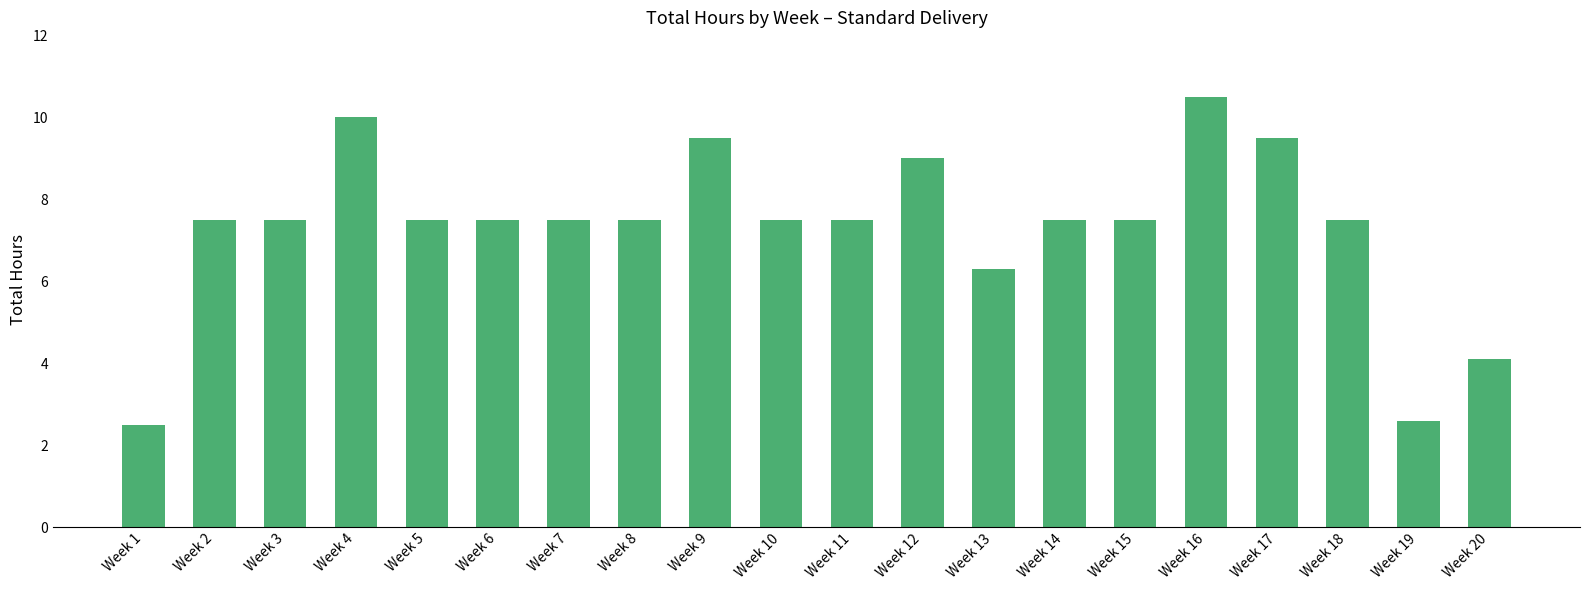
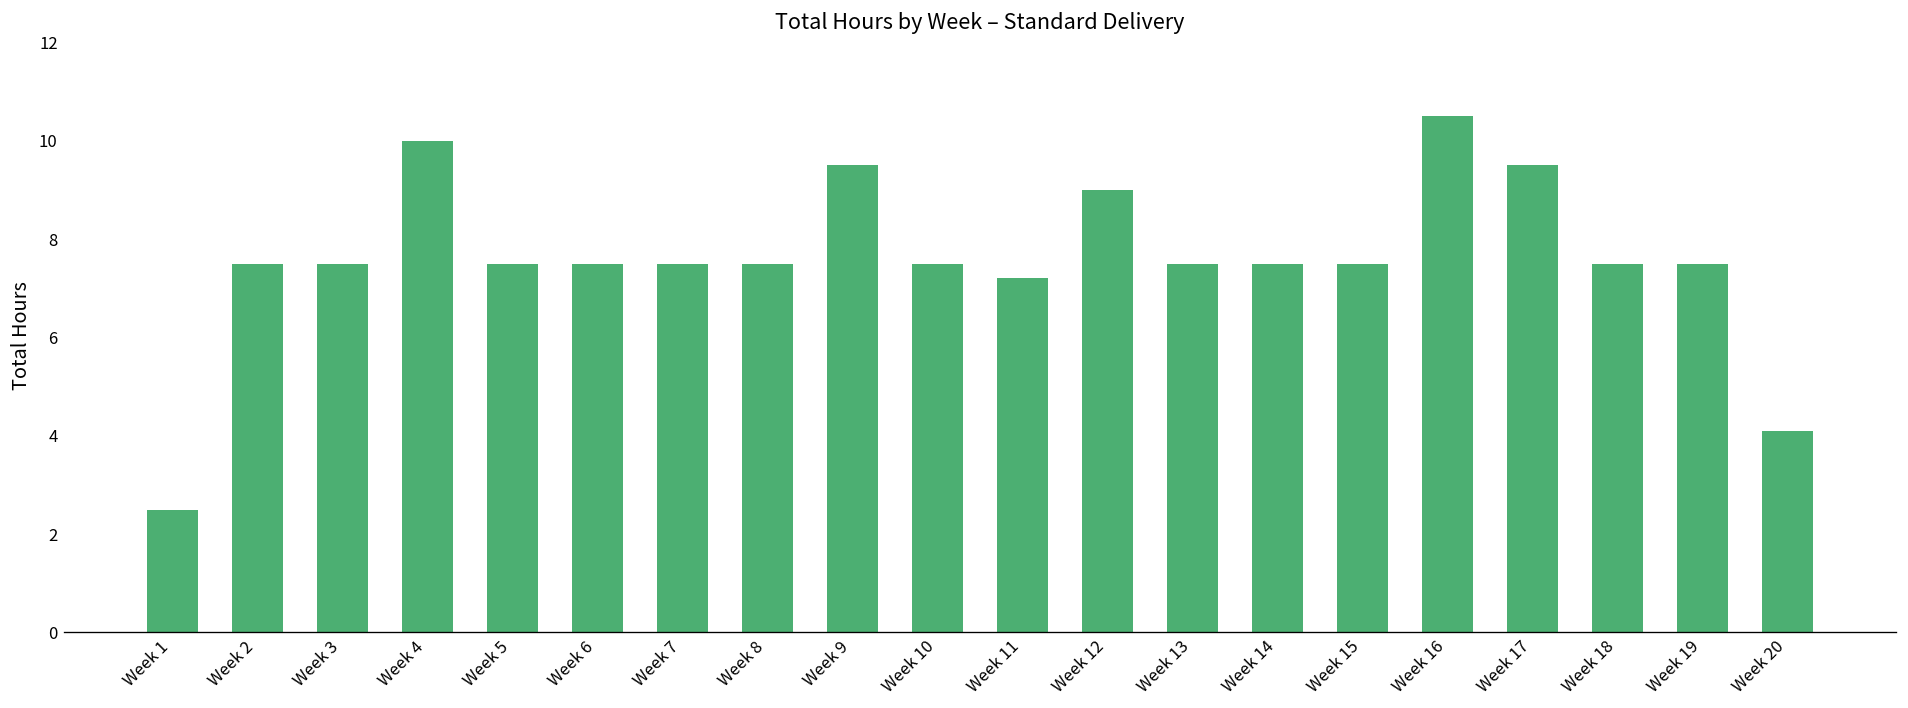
  {
    "Week 1": 2.5,
    "Week 2": 7.5,
    "Week 3": 7.5,
    "Week 4": 10.0,
    "Week 5": 7.5,
    "Week 6": 7.5,
    "Week 7": 7.5,
    "Week 8": 7.5,
    "Week 9": 9.5,
    "Week 10": 7.5,
-   "Week 11": 7.5,
+   "Week 11": 7.2,
    "Week 12": 9.0,
-   "Week 13": 6.3,
+   "Week 13": 7.5,
    "Week 14": 7.5,
    "Week 15": 7.5,
    "Week 16": 10.5,
    "Week 17": 9.5,
    "Week 18": 7.5,
-   "Week 19": 2.6,
+   "Week 19": 7.5,
    "Week 20": 4.1
  }
